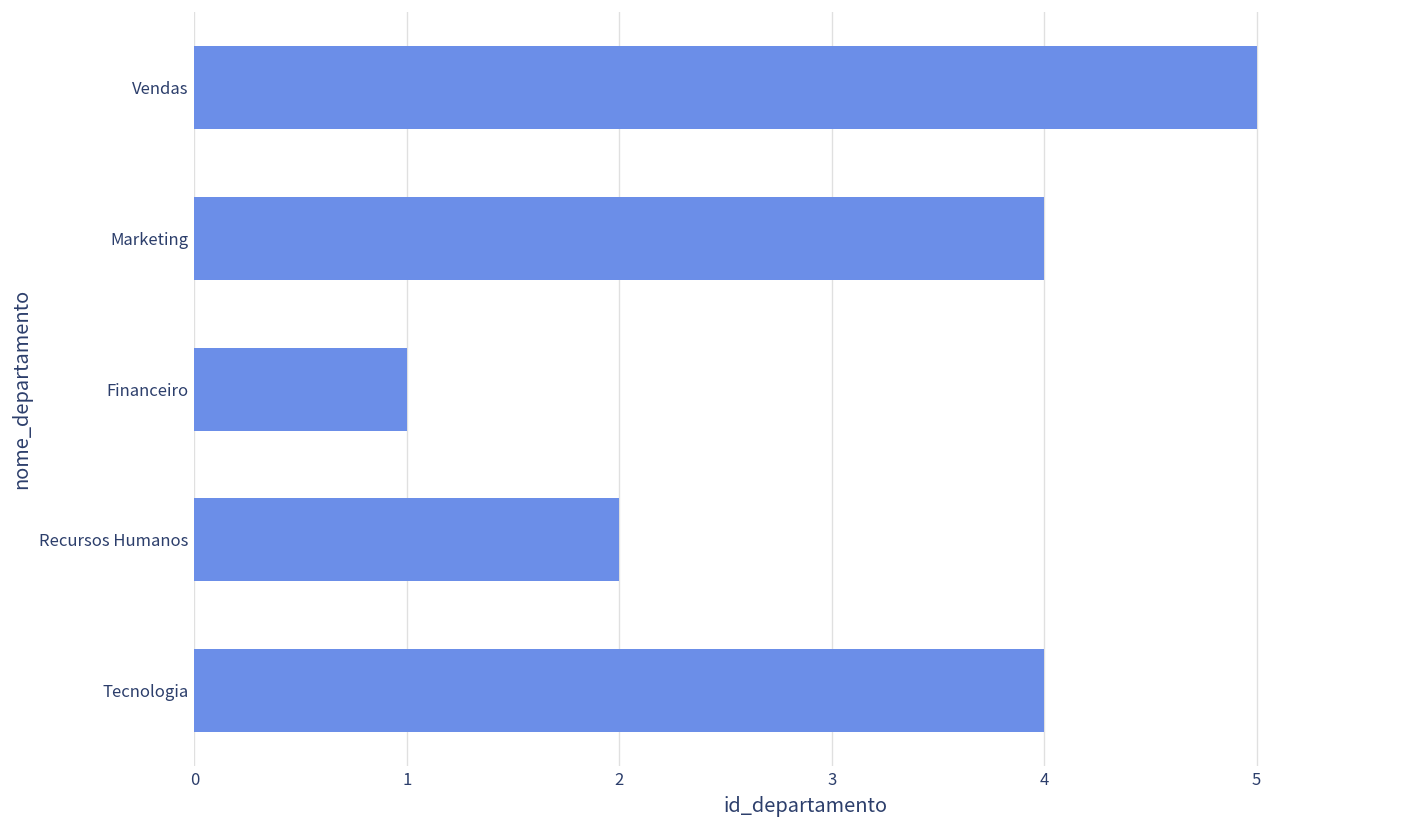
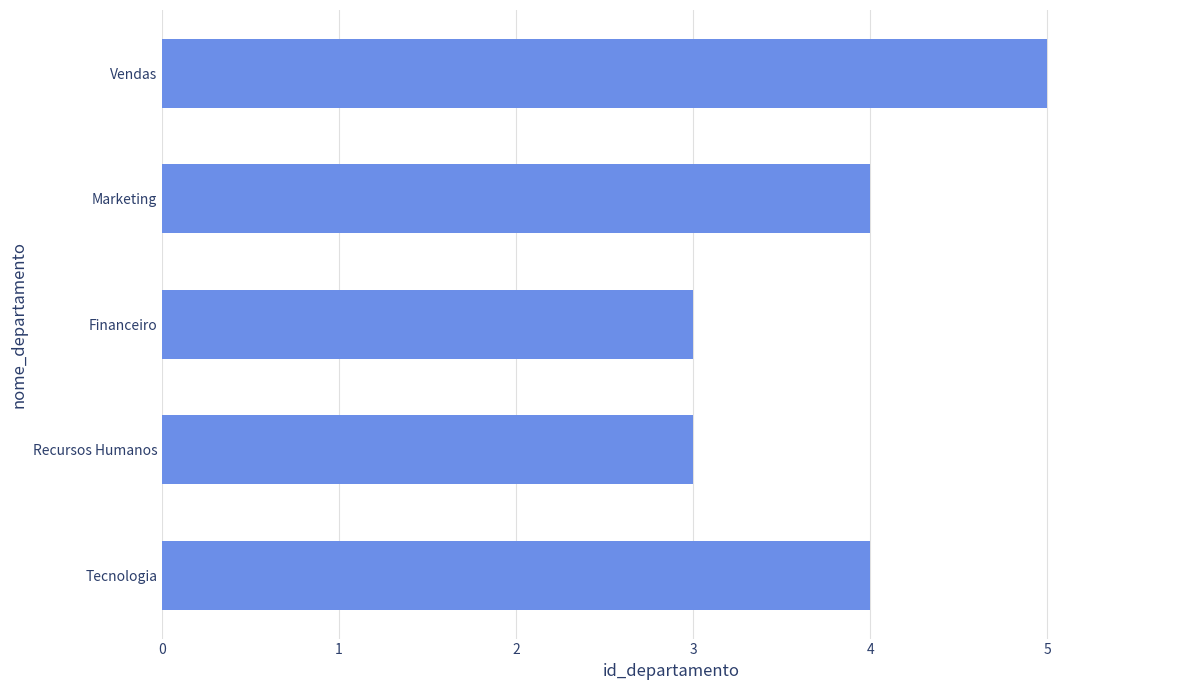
  {
    "Vendas": 5,
    "Marketing": 4,
-   "Financeiro": 1,
-   "Recursos Humanos": 2,
+   "Financeiro": 3,
+   "Recursos Humanos": 3,
    "Tecnologia": 4
  }
